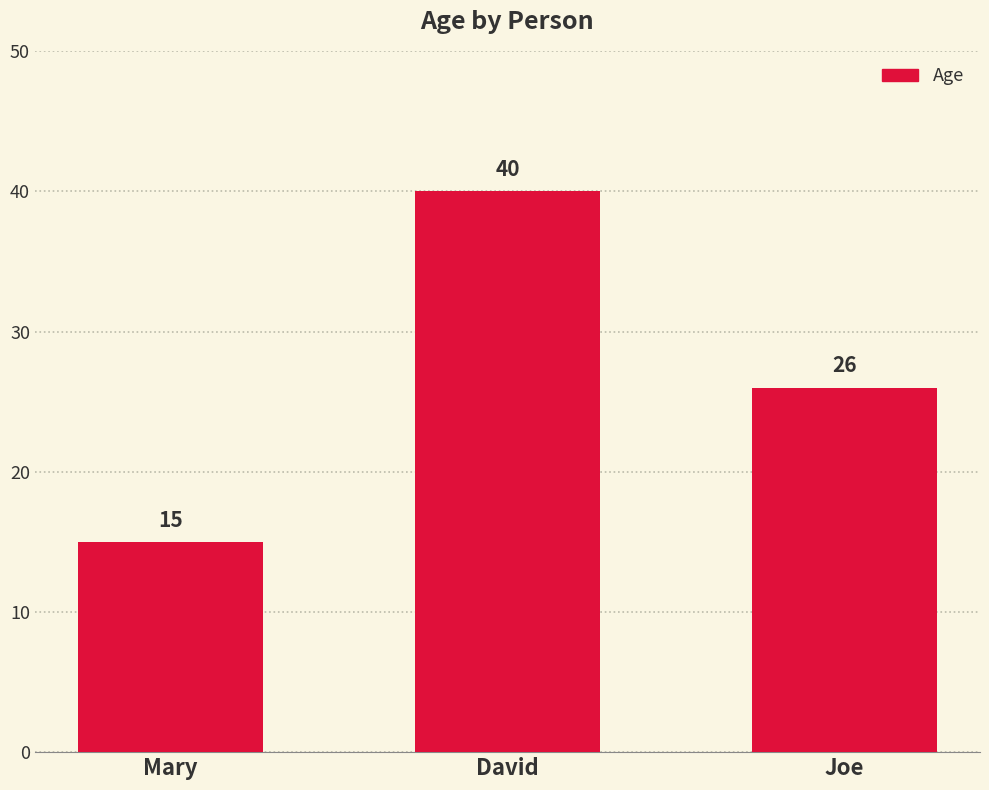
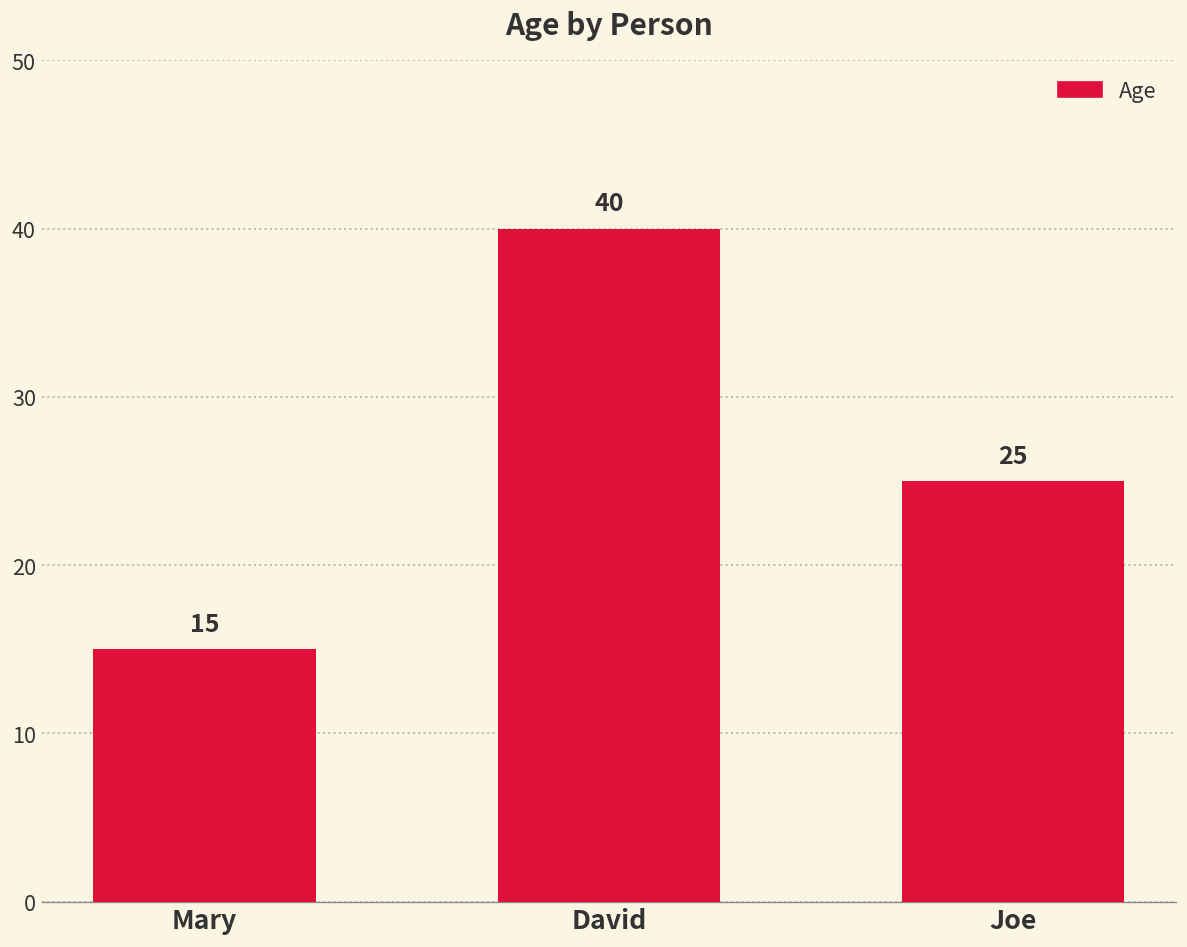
  {
    "Mary": 15,
    "David": 40,
-   "Joe": 26
+   "Joe": 25
  }
